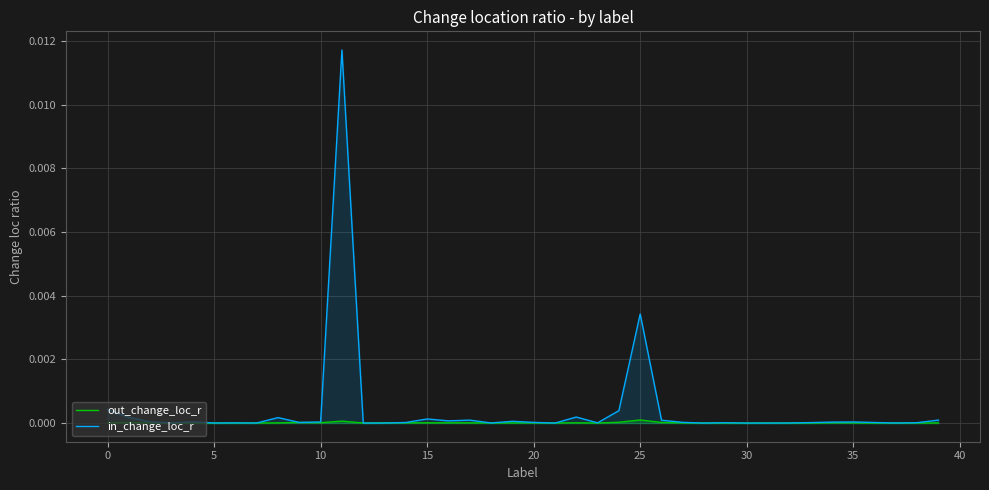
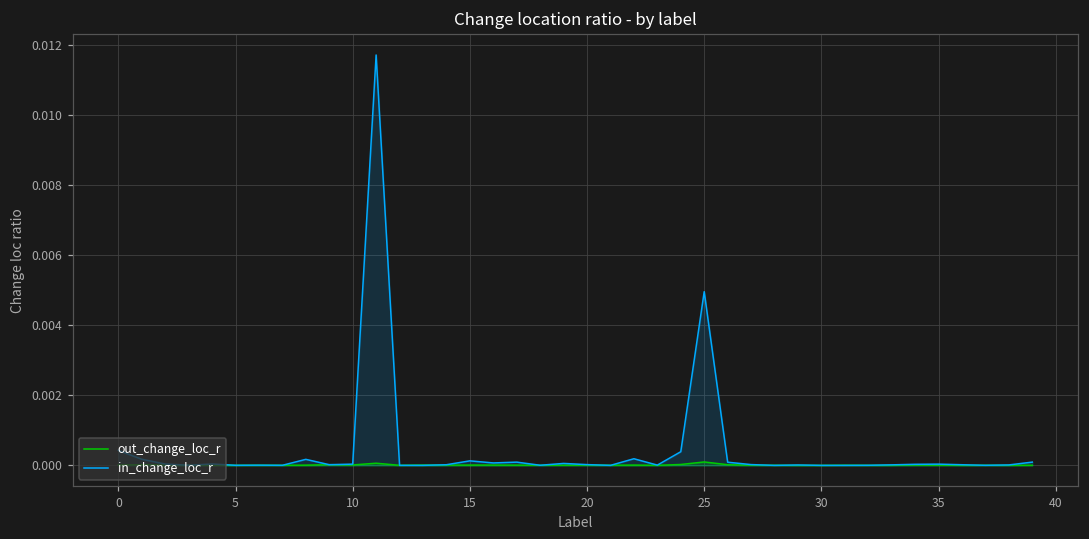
  {
    "out_change_loc_r": {
      "15": 0.0000,
      "25": 0.0001
    },
    "in_change_loc_r": {
      "15": 0.0001,
-     "25": 0.0034
+     "25": 0.0050
    }
  }
